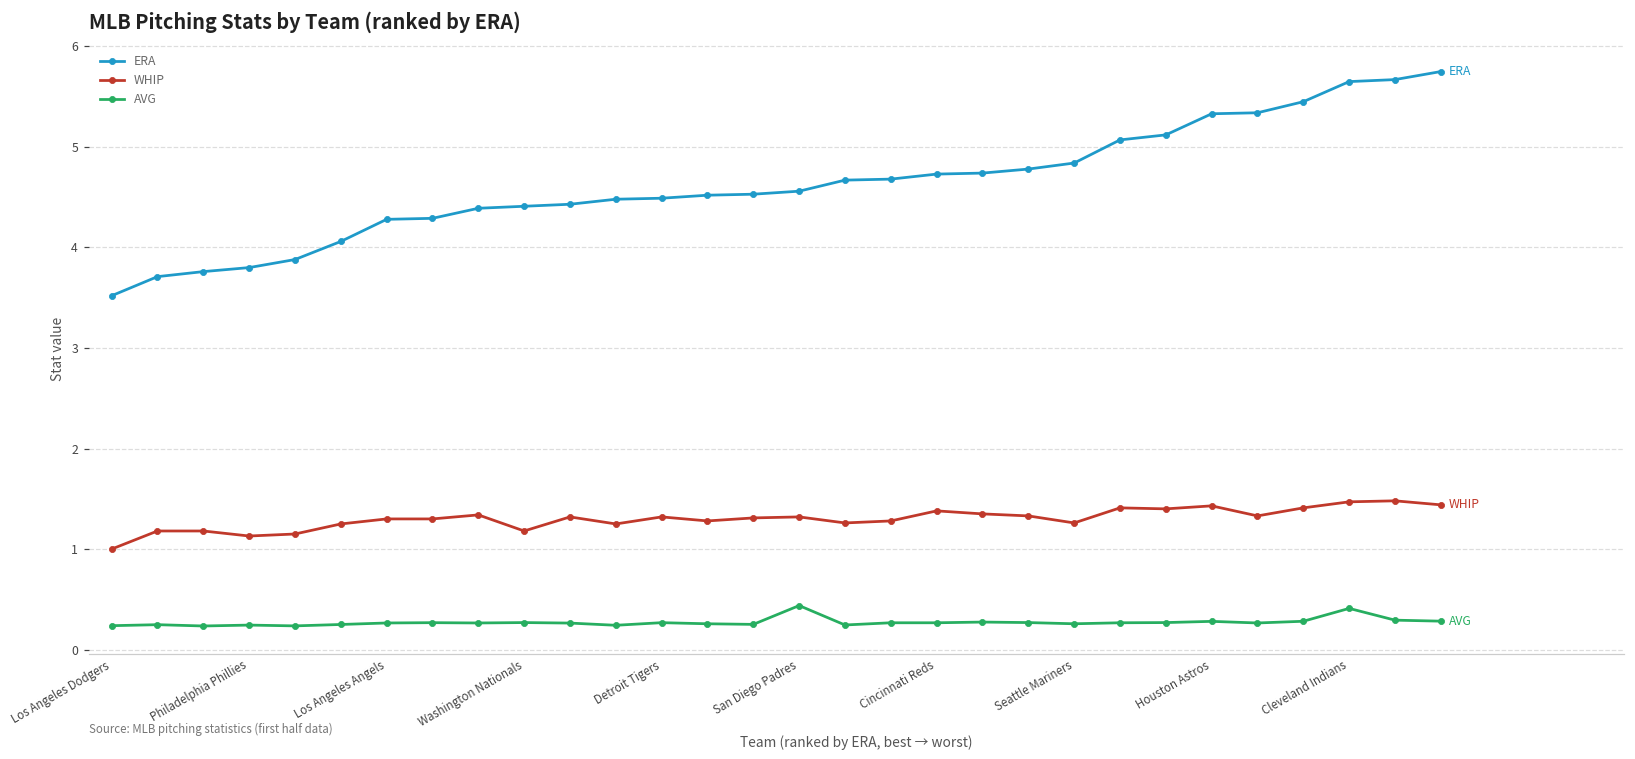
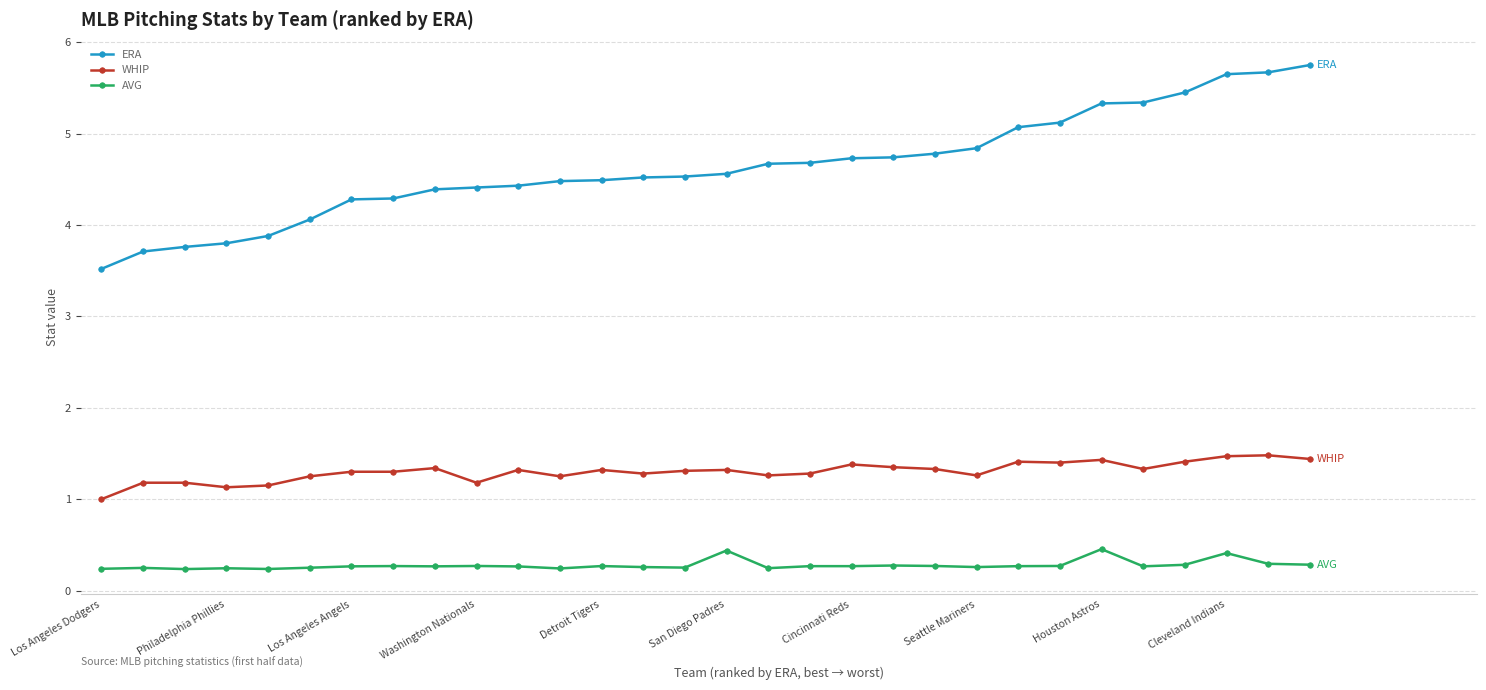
  {
    "ERA": {
      "Los Angeles Dodgers": 3.5,
      "Philadelphia Phillies": 3.8,
      "Los Angeles Angels": 4.3,
      "Washington Nationals": 4.4,
      "Detroit Tigers": 4.5,
      "San Diego Padres": 4.6,
      "Cincinnati Reds": 4.7,
      "Seattle Mariners": 4.8,
      "Houston Astros": 5.3,
      "Cleveland Indians": 5.7
    },
    "WHIP": {
      "Los Angeles Dodgers": 1.0,
      "Philadelphia Phillies": 1.1,
      "Los Angeles Angels": 1.3,
      "Washington Nationals": 1.2,
      "Detroit Tigers": 1.3,
      "San Diego Padres": 1.3,
      "Cincinnati Reds": 1.4,
      "Seattle Mariners": 1.3,
      "Houston Astros": 1.4,
      "Cleveland Indians": 1.5
    },
    "AVG": {
      "Los Angeles Dodgers": 0.2,
      "Philadelphia Phillies": 0.2,
      "Los Angeles Angels": 0.3,
      "Washington Nationals": 0.3,
      "Detroit Tigers": 0.3,
      "San Diego Padres": 0.4,
      "Cincinnati Reds": 0.3,
      "Seattle Mariners": 0.3,
-     "Houston Astros": 0.3,
+     "Houston Astros": 0.5,
      "Cleveland Indians": 0.4
    }
  }
